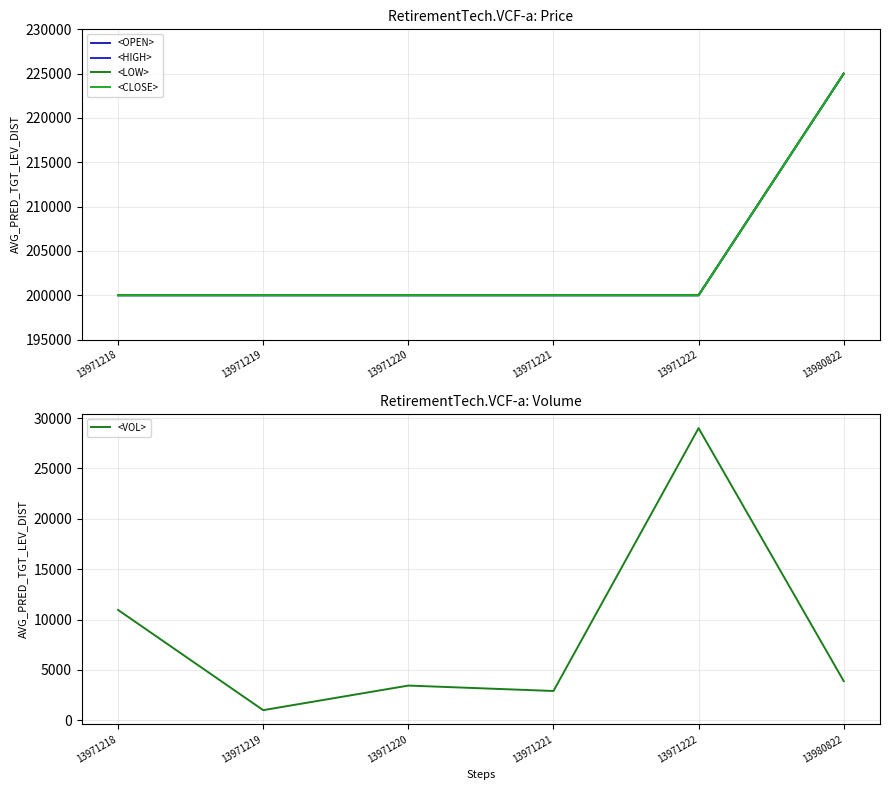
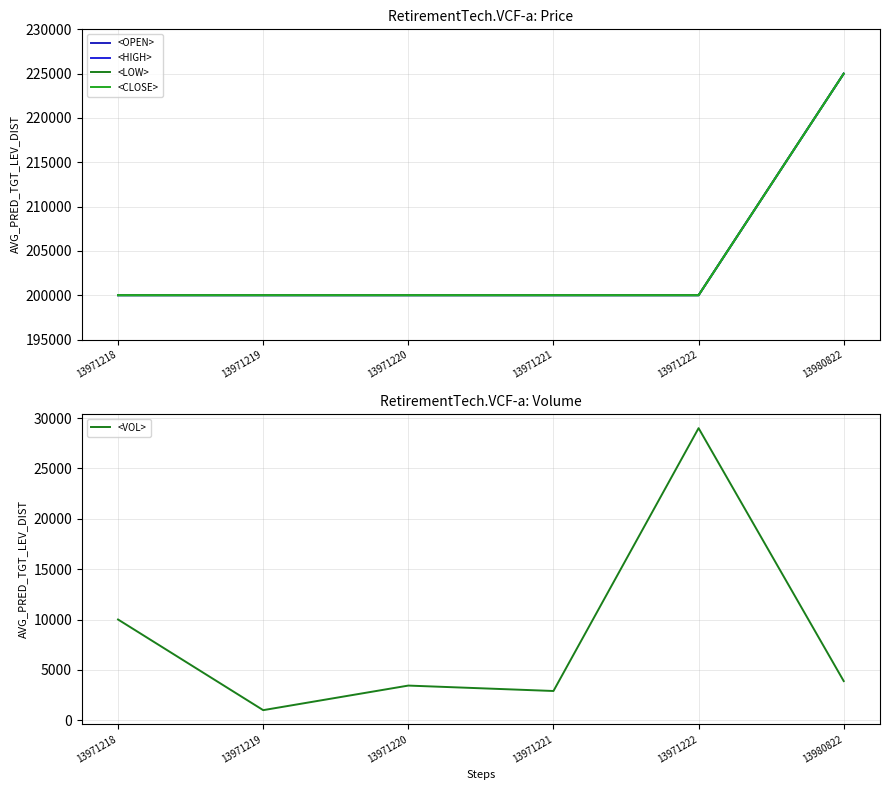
  {
    "RetirementTech.VCF-a: Price": {
      "13971218": 200000,
      "13971219": 200000,
      "13971220": 200000,
      "13971221": 200000,
      "13971222": 200000,
      "13980822": 225000
    },
    "RetirementTech.VCF-a: Volume": {
-     "13971218": 11000,
+     "13971218": 10000,
      "13971219": 1000,
      "13971220": 3400,
      "13971221": 2900,
      "13971222": 29000,
      "13980822": 3900
    }
  }
